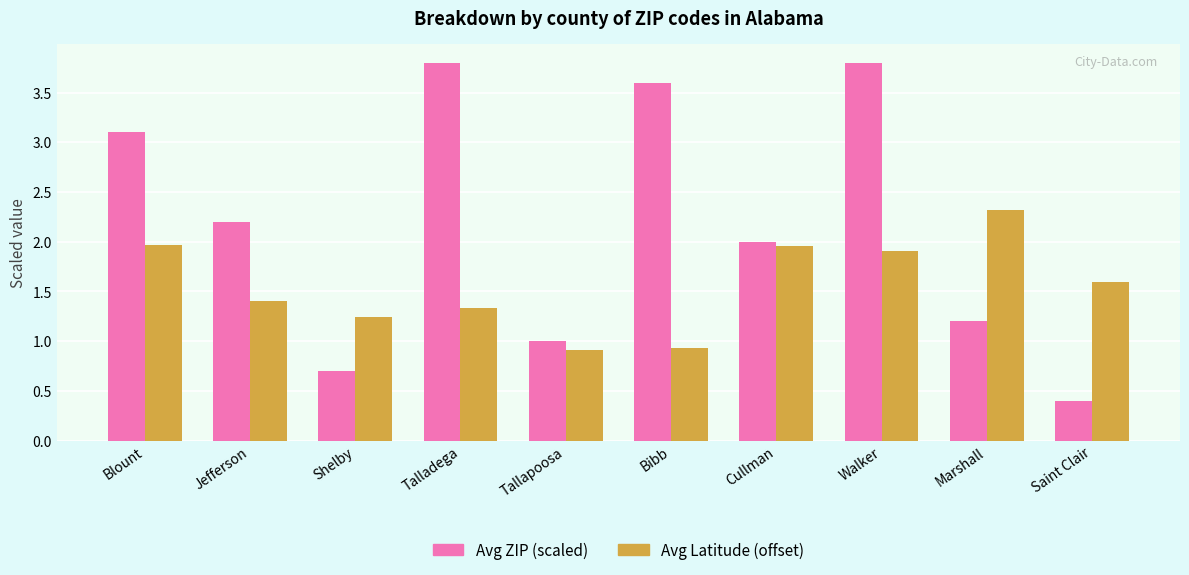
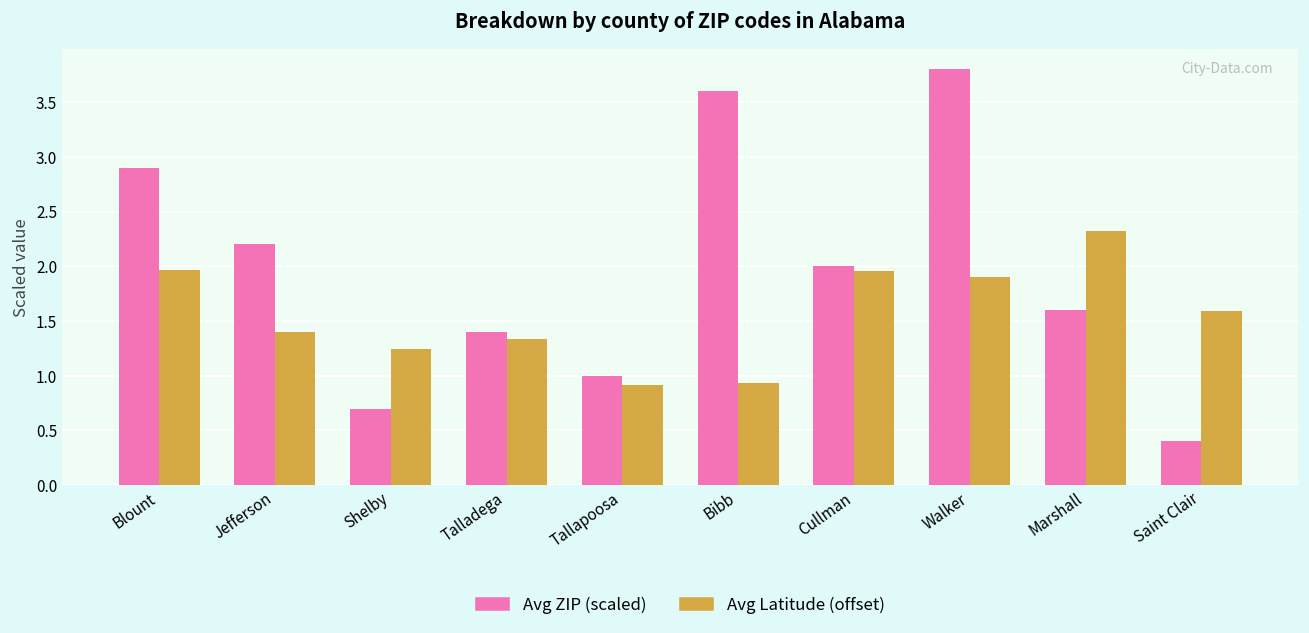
  {
    "Avg ZIP (scaled)": {
-     "Blount": 3.1,
+     "Blount": 2.9,
      "Jefferson": 2.2,
      "Shelby": 0.7,
-     "Talladega": 3.8,
+     "Talladega": 1.4,
      "Tallapoosa": 1.0,
      "Bibb": 3.6,
      "Cullman": 2.0,
      "Walker": 3.8,
-     "Marshall": 1.2,
+     "Marshall": 1.6,
      "Saint Clair": 0.4
    }
  }
